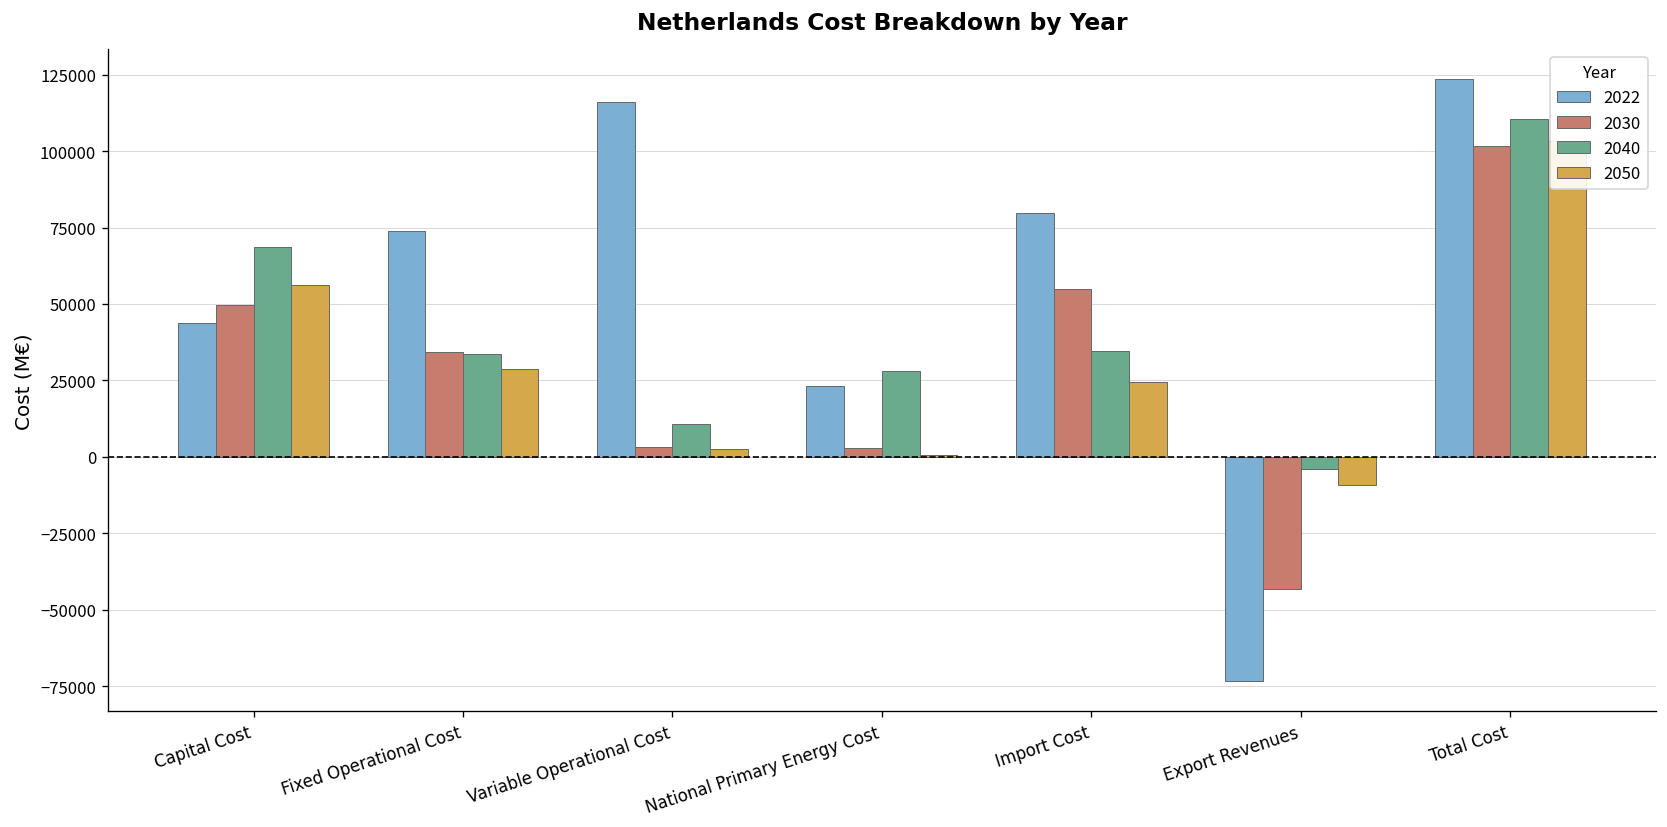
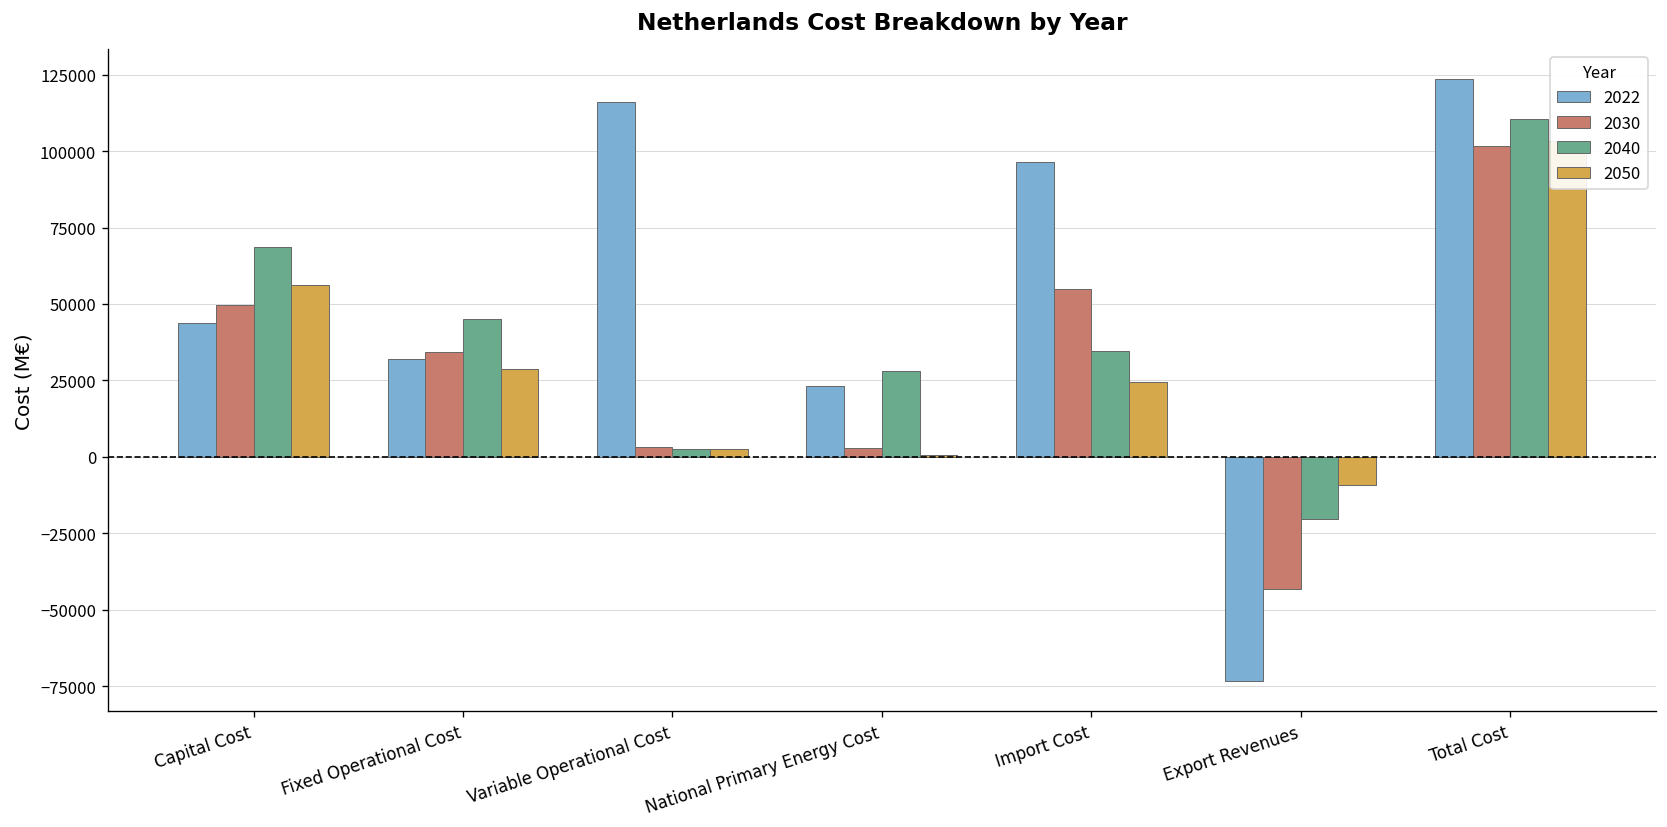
  {
    "2022": {
      "Capital Cost": 44000,
-     "Fixed Operational Cost": 74000,
+     "Fixed Operational Cost": 32000,
      "Variable Operational Cost": 116000,
      "National Primary Energy Cost": 23000,
-     "Import Cost": 80000,
+     "Import Cost": 96000,
      "Export Revenues": -73000,
      "Total Cost": 124000
    },
    "2040": {
      "Capital Cost": 69000,
-     "Fixed Operational Cost": 34000,
-     "Variable Operational Cost": 11000,
+     "Fixed Operational Cost": 45000,
+     "Variable Operational Cost": 3000,
      "National Primary Energy Cost": 28000,
      "Import Cost": 35000,
-     "Export Revenues": -4000,
+     "Export Revenues": -20000,
      "Total Cost": 110000
    }
  }
